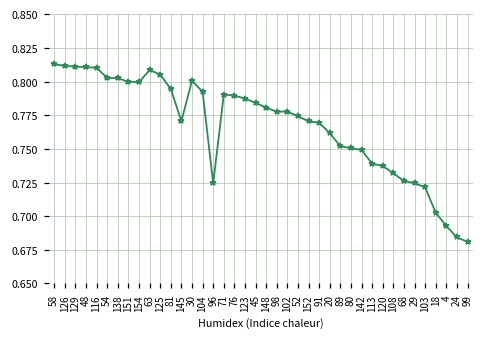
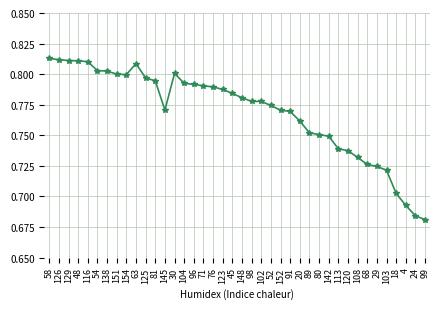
  {
    "58": 0.813,
    "126": 0.812,
    "129": 0.811,
    "48": 0.811,
    "116": 0.810,
    "54": 0.803,
    "138": 0.803,
    "151": 0.800,
    "154": 0.800,
    "63": 0.809,
-   "125": 0.805,
+   "125": 0.797,
    "81": 0.795,
    "145": 0.771,
    "30": 0.801,
    "104": 0.792,
-   "96": 0.724,
+   "96": 0.792,
    "71": 0.790,
    "76": 0.790,
    "123": 0.787,
    "45": 0.784,
    "148": 0.781,
    "98": 0.778,
    "102": 0.778,
    "52": 0.774,
    "152": 0.771,
    "91": 0.769,
    "20": 0.762,
    "89": 0.752,
    "80": 0.750,
    "142": 0.749,
    "113": 0.739,
    "120": 0.737,
    "108": 0.732,
    "68": 0.726,
    "29": 0.725,
    "103": 0.721,
    "18": 0.703,
    "4": 0.693,
    "24": 0.684,
    "99": 0.681
  }
